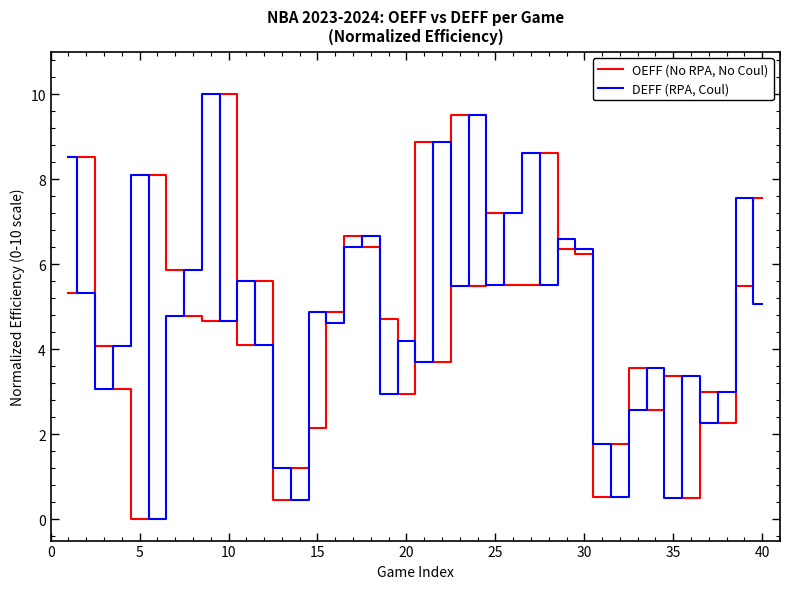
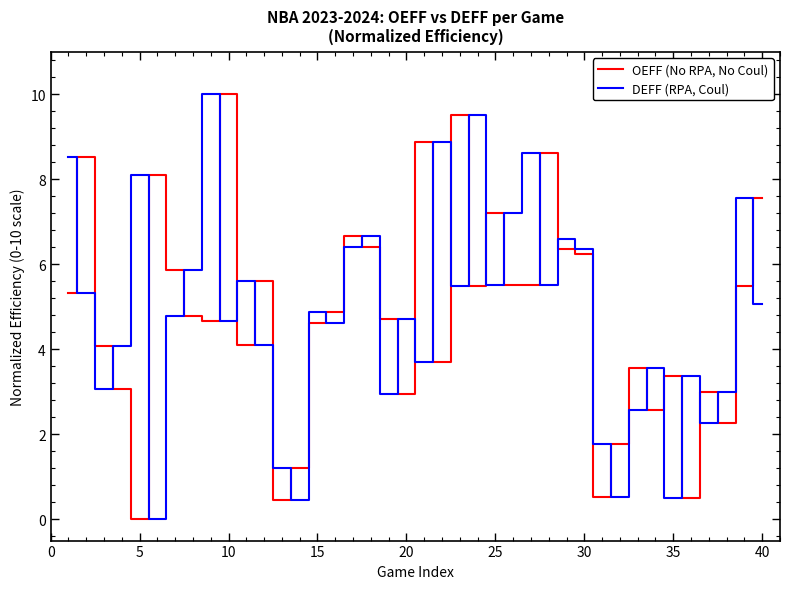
  {
    "OEFF (No RPA, No Coul)": {
      "5": 0.0,
      "10": 10.0,
-     "15": 2.2,
+     "15": 4.6,
      "20": 2.9,
      "25": 7.2,
      "30": 6.3,
      "35": 3.4,
      "40": 7.6
    },
    "DEFF (RPA, Coul)": {
      "5": 8.1,
      "10": 4.7,
      "15": 4.9,
-     "20": 4.2,
+     "20": 4.7,
      "25": 5.5,
      "30": 6.3,
      "35": 0.5,
      "40": 5.1
    }
  }
